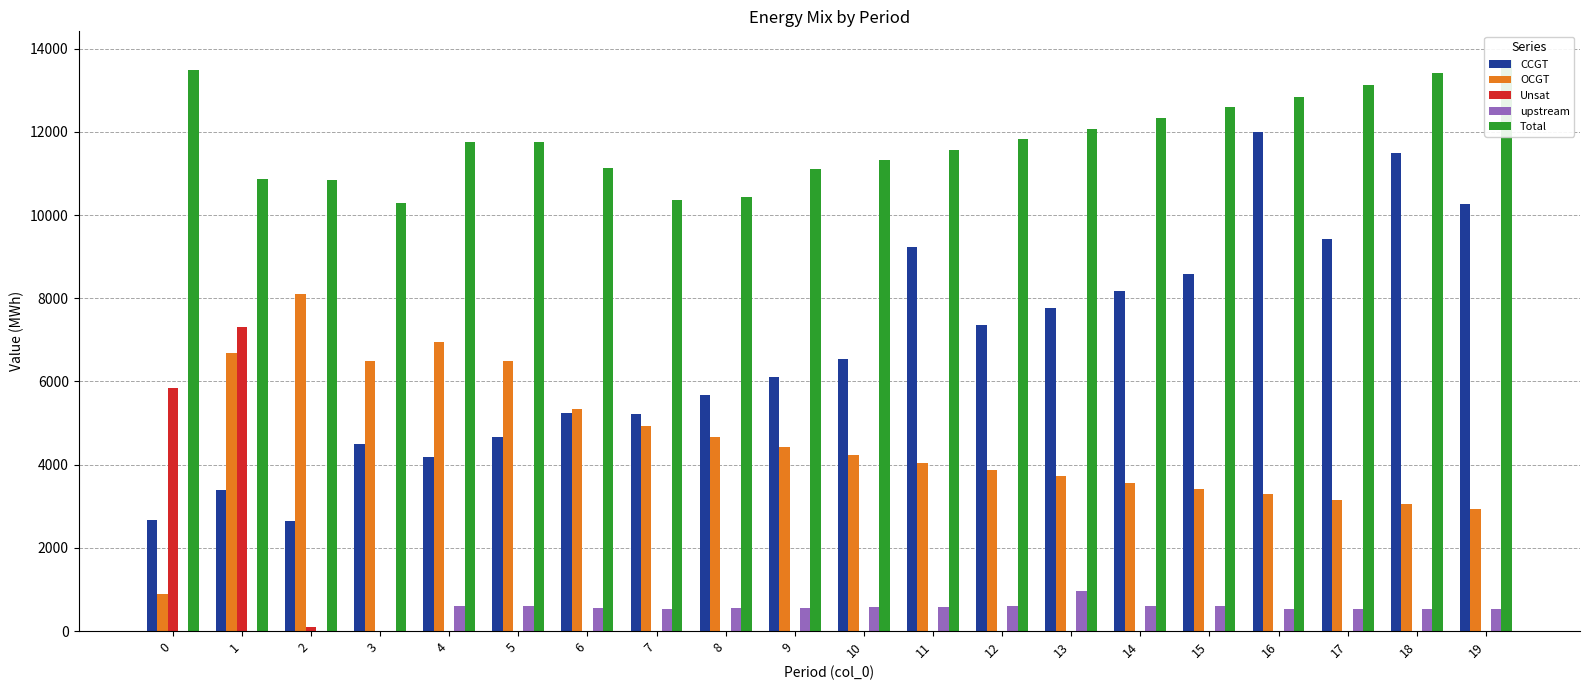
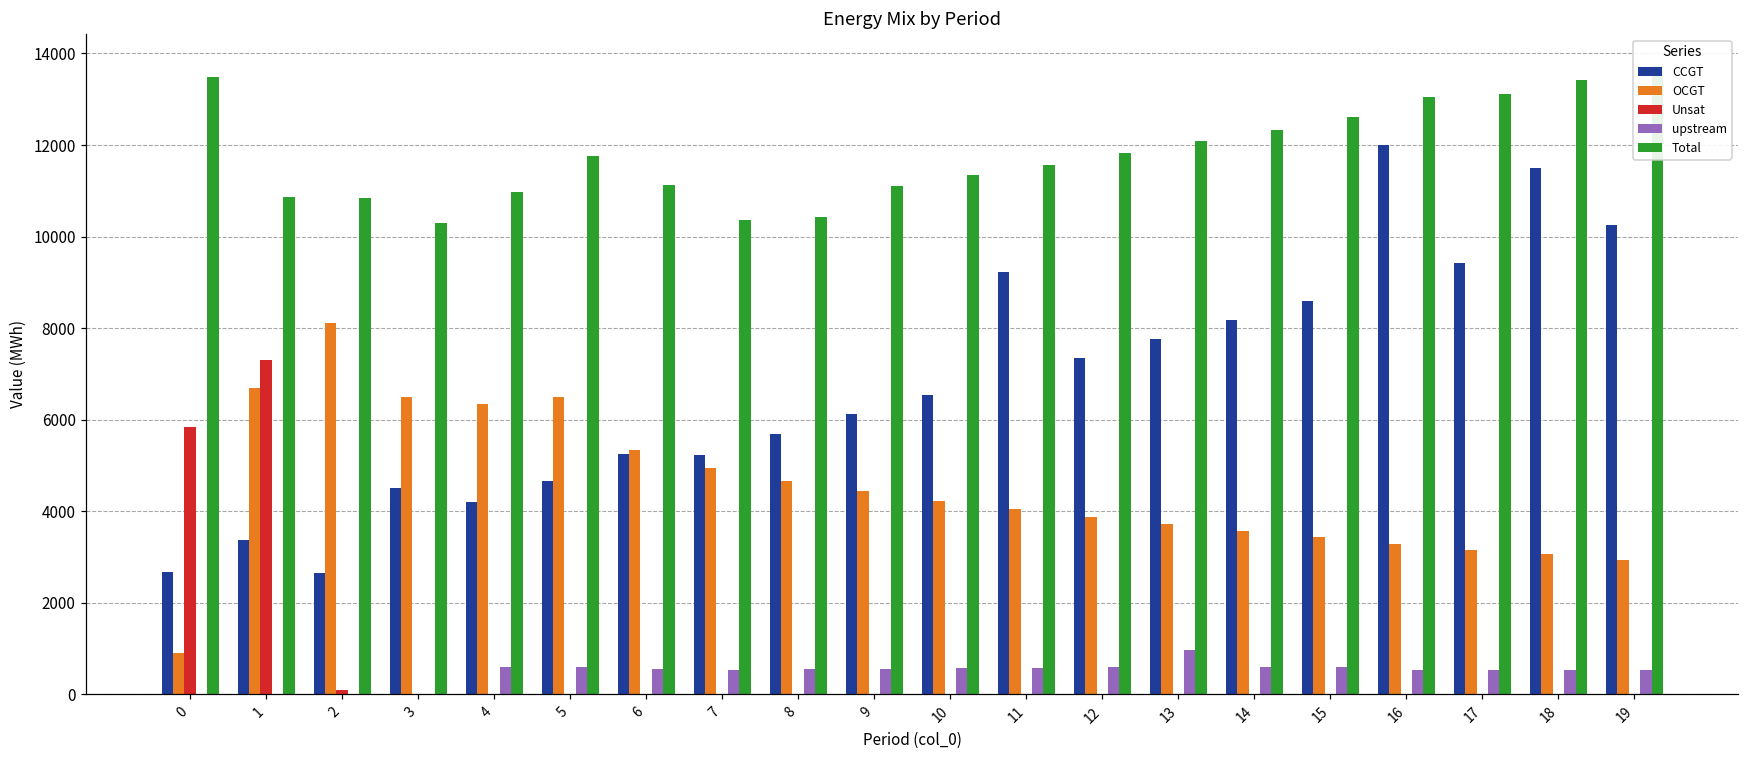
  {
    "CCGT": {
      "0": 2700,
      "1": 3400,
      "2": 2700,
      "3": 4500,
      "4": 4200,
      "5": 4700,
      "6": 5200,
      "7": 5200,
      "8": 5700,
      "9": 6100,
      "10": 6500,
      "11": 9200,
      "12": 7400,
      "13": 7800,
      "14": 8200,
      "15": 8600,
      "16": 12000,
      "17": 9400,
      "18": 11500,
      "19": 10300
    },
    "OCGT": {
      "0": 900,
      "1": 6700,
      "2": 8100,
      "3": 6500,
-     "4": 7000,
+     "4": 6300,
      "5": 6500,
      "6": 5300,
      "7": 4900,
      "8": 4700,
      "9": 4400,
      "10": 4200,
      "11": 4000,
      "12": 3900,
      "13": 3700,
      "14": 3600,
      "15": 3400,
      "16": 3300,
      "17": 3200,
      "18": 3100,
      "19": 2900
    },
    "Unsat": {
      "0": 5800,
      "1": 7300,
      "2": 100,
      "3": 0,
      "4": 0,
      "5": 0,
      "6": 0,
      "10": 0,
      "11": 0,
      "12": 0,
      "13": 0,
      "14": 0,
      "15": 0,
      "16": 0,
      "17": 0,
      "18": 0
    },
    "upstream": {
      "0": 0,
      "1": 0,
      "2": 0,
      "3": 0,
      "4": 600,
      "5": 600,
      "6": 600,
      "7": 500,
      "8": 500,
      "9": 600,
      "10": 600,
      "11": 600,
      "12": 600,
      "13": 1000,
      "14": 600,
      "15": 600,
      "16": 500,
      "17": 500,
      "18": 500,
      "19": 500
    },
    "Total": {
      "0": 13500,
      "1": 10900,
      "2": 10900,
      "3": 10300,
-     "4": 11700,
+     "4": 11000,
      "5": 11800,
      "6": 11100,
      "7": 10400,
      "8": 10400,
      "9": 11100,
      "10": 11300,
      "11": 11600,
      "12": 11800,
      "13": 12100,
      "14": 12300,
      "15": 12600,
-     "16": 12800,
+     "16": 13100,
      "17": 13100,
      "18": 13400
    }
  }
